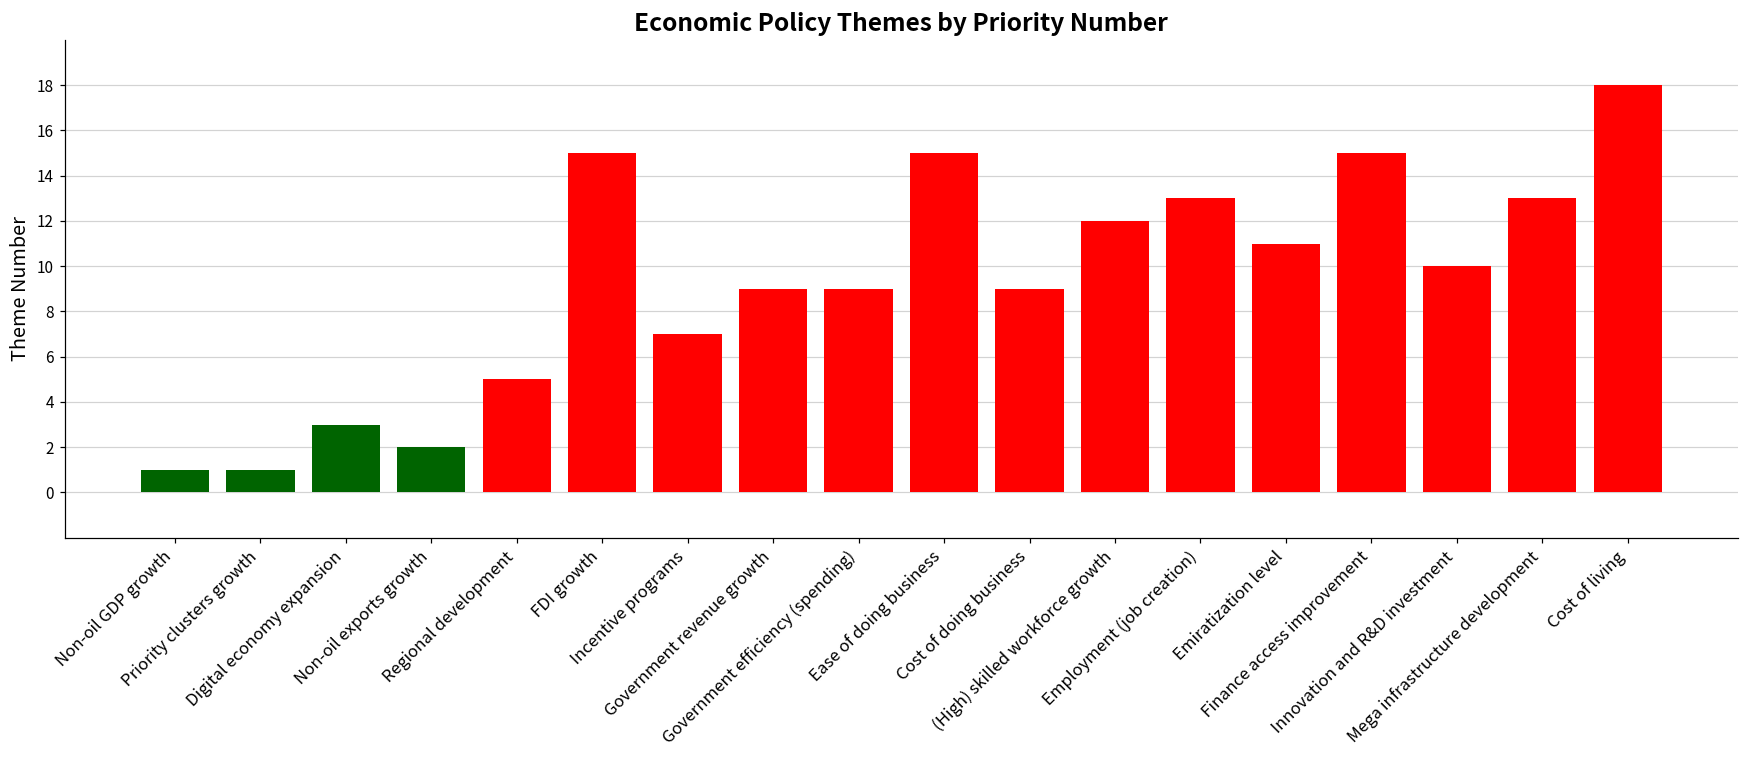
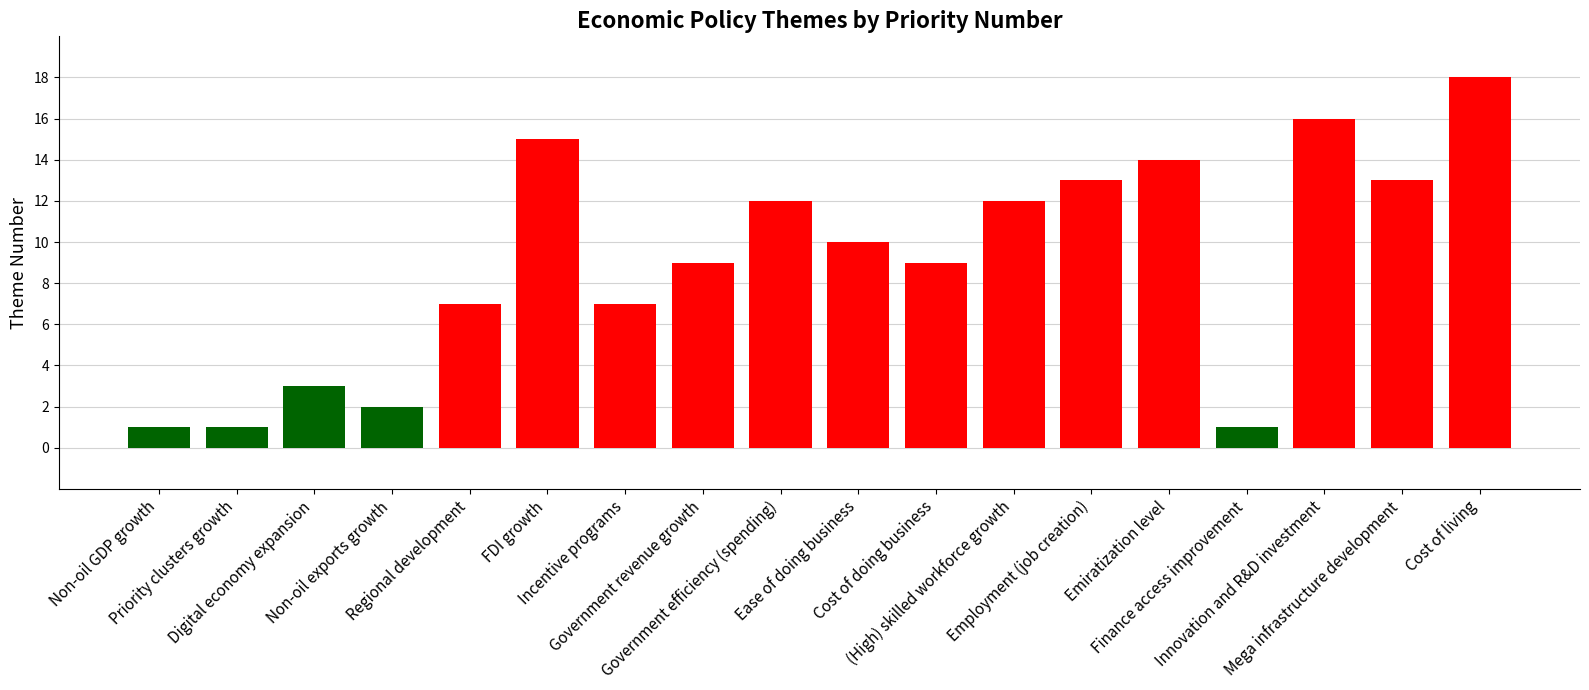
  {
    "Non-oil GDP growth": 1,
    "Priority clusters growth": 1,
    "Digital economy expansion": 3,
    "Non-oil exports growth": 2,
-   "Regional development": 5,
+   "Regional development": 7,
    "FDI growth": 15,
    "Incentive programs": 7,
    "Government revenue growth": 9,
-   "Government efficiency (spending)": 9,
-   "Ease of doing business": 15,
+   "Government efficiency (spending)": 12,
+   "Ease of doing business": 10,
    "Cost of doing business": 9,
    "(High) skilled workforce growth": 12,
    "Employment (job creation)": 13,
-   "Emiratization level": 11,
-   "Finance access improvement": 15,
-   "Innovation and R&D investment": 10,
+   "Emiratization level": 14,
+   "Finance access improvement": 1,
+   "Innovation and R&D investment": 16,
    "Mega infrastructure development": 13,
    "Cost of living": 18
  }
